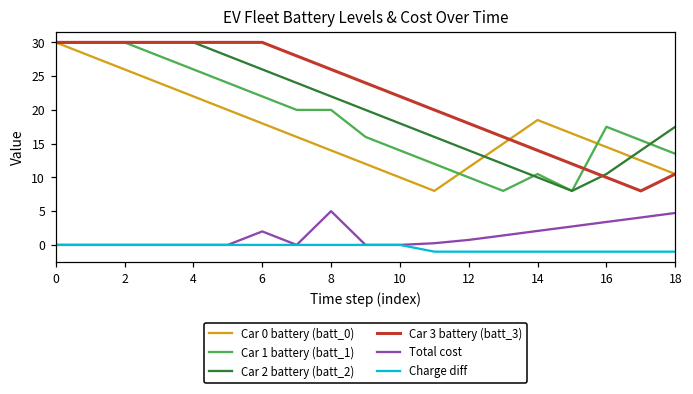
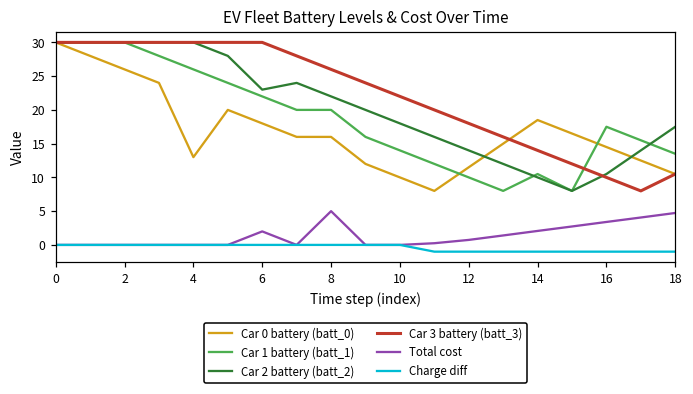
  {
    "Car 0 battery (batt_0)": {
      "2": 26,
-     "4": 22,
+     "4": 13,
      "6": 18,
-     "8": 14,
+     "8": 16,
      "10": 10,
      "12": 12,
      "14": 19,
      "16": 15
    },
    "Car 1 battery (batt_1)": {
      "4": 26,
      "6": 22,
      "8": 20,
      "10": 14,
      "12": 10,
      "14": 11,
      "16": 18,
      "18": 14
    },
    "Car 2 battery (batt_2)": {
-     "6": 26,
+     "6": 23,
      "8": 22,
      "10": 18,
      "12": 14,
      "14": 10,
      "16": 11,
      "18": 18
    },
    "Car 3 battery (batt_3)": {
      "6": 30,
      "8": 26,
      "10": 22,
      "12": 18,
      "14": 14,
      "16": 10
    },
    "Total cost": {
      "6": 2,
      "8": 5,
      "12": 1,
      "14": 2,
      "16": 3,
      "18": 5
    },
    "Charge diff": {
      "6": 0,
      "8": 0,
      "12": -1,
      "14": -1,
      "16": -1,
      "18": -1
    }
  }
